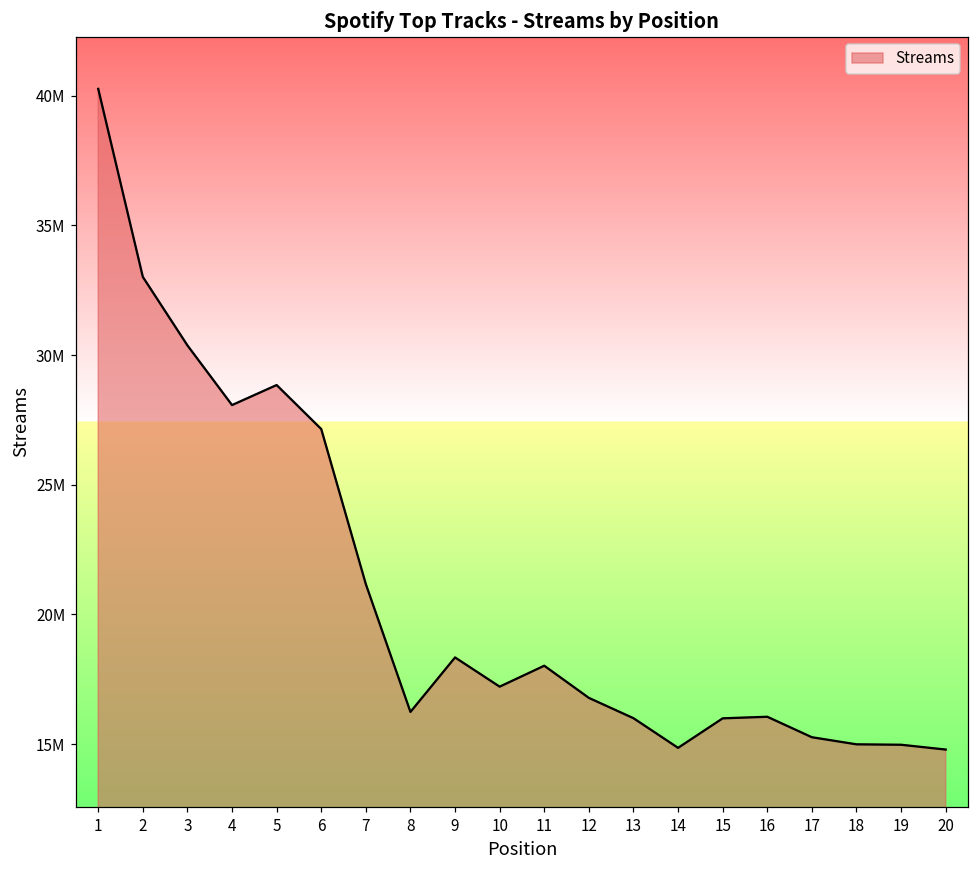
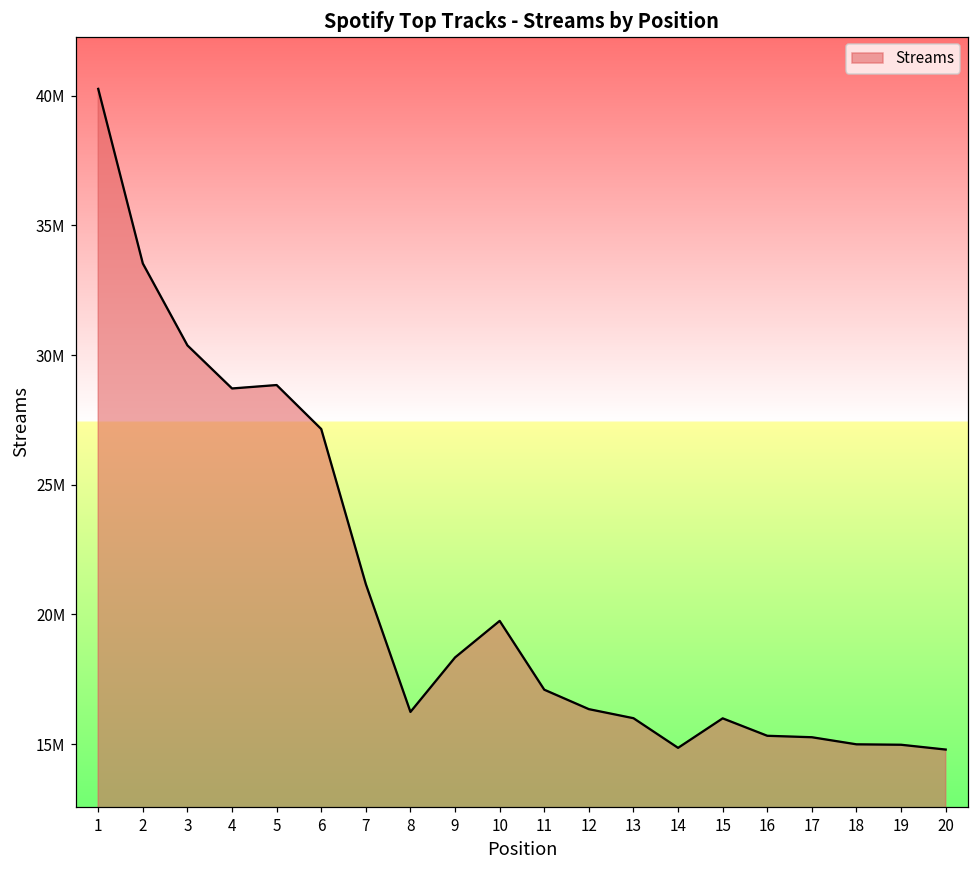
  {
    "1": 40300000,
-   "2": 33000000,
+   "2": 33500000,
    "3": 30400000,
-   "4": 28100000,
+   "4": 28700000,
    "5": 28800000,
    "6": 27100000,
    "7": 21200000,
    "8": 16200000,
    "9": 18300000,
-   "10": 17200000,
-   "11": 18000000,
-   "12": 16800000,
+   "10": 19800000,
+   "11": 17100000,
+   "12": 16300000,
    "13": 16000000,
    "14": 14900000,
    "15": 16000000,
-   "16": 16100000,
+   "16": 15300000,
    "17": 15300000,
    "18": 15000000,
    "19": 15000000,
    "20": 14800000
  }
